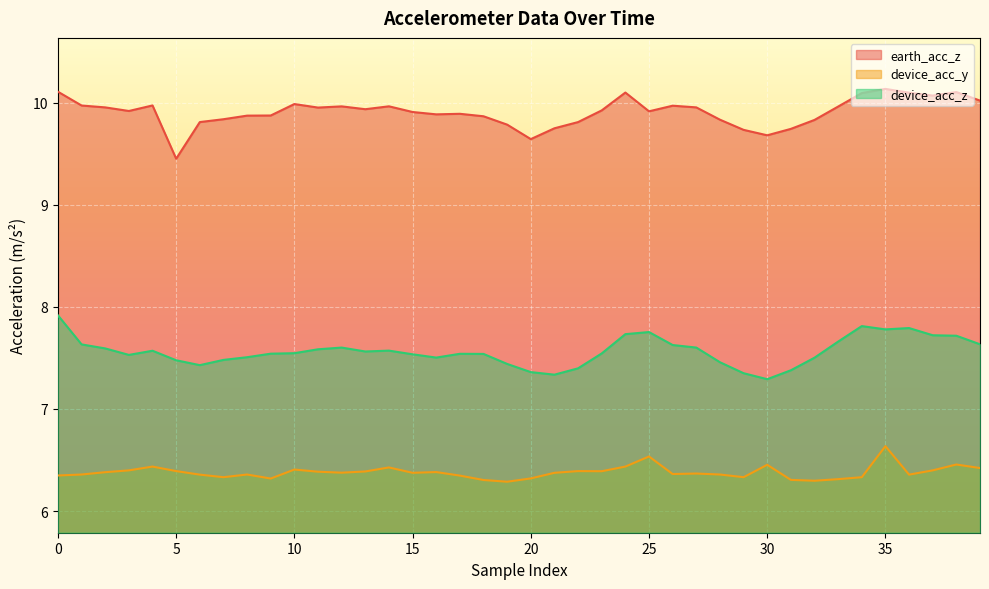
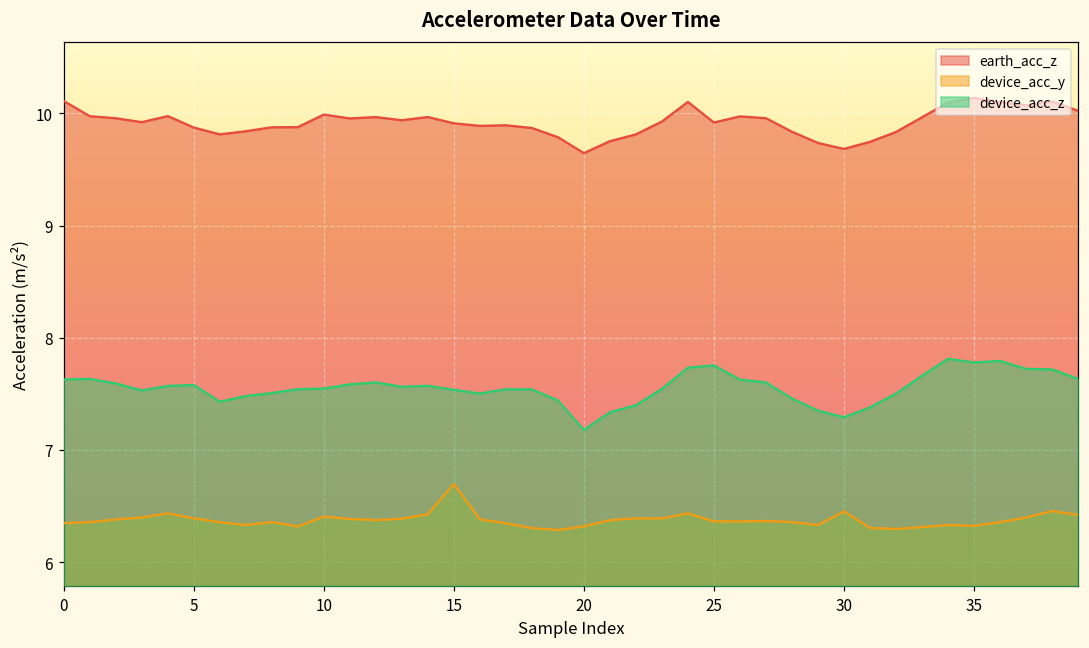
  {
    "earth_acc_z": {
      "0": 10.11,
-     "5": 9.45,
+     "5": 9.87,
      "10": 9.99,
      "15": 9.91,
      "20": 9.65,
      "25": 9.92,
      "30": 9.68
    },
    "device_acc_y": {
      "0": 6.35,
      "5": 6.39,
      "10": 6.41,
-     "15": 6.37,
+     "15": 6.70,
      "20": 6.32,
-     "25": 6.53,
+     "25": 6.36,
      "30": 6.45,
-     "35": 6.64
+     "35": 6.32
    },
    "device_acc_z": {
-     "0": 7.92,
-     "5": 7.48,
+     "0": 7.63,
+     "5": 7.58,
      "10": 7.55,
      "15": 7.54,
-     "20": 7.36,
+     "20": 7.18,
      "25": 7.75,
      "30": 7.29,
      "35": 7.78
    }
  }
